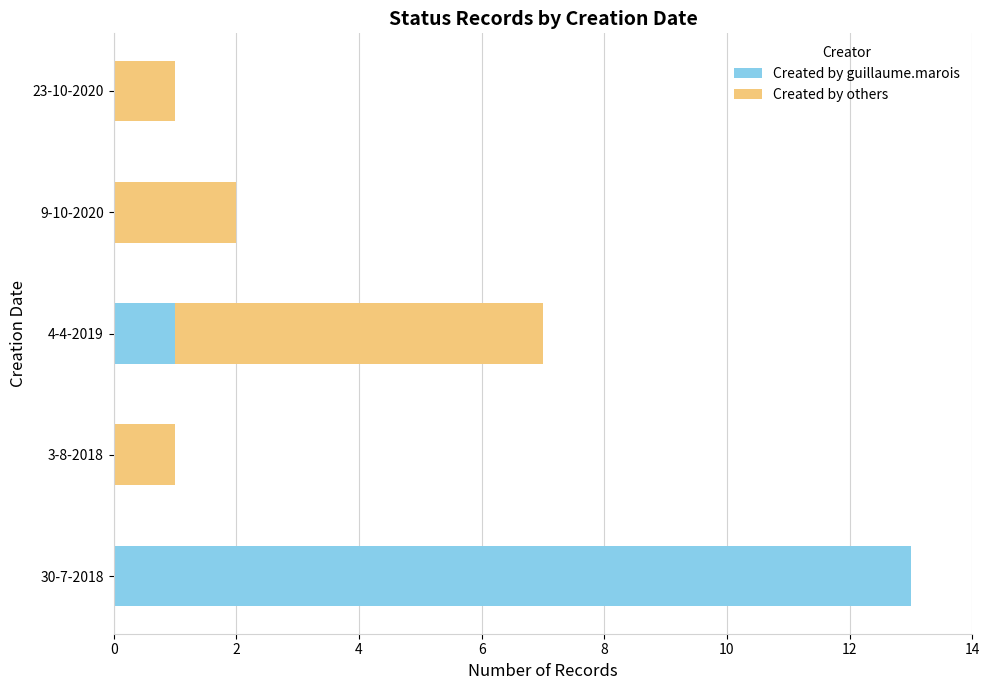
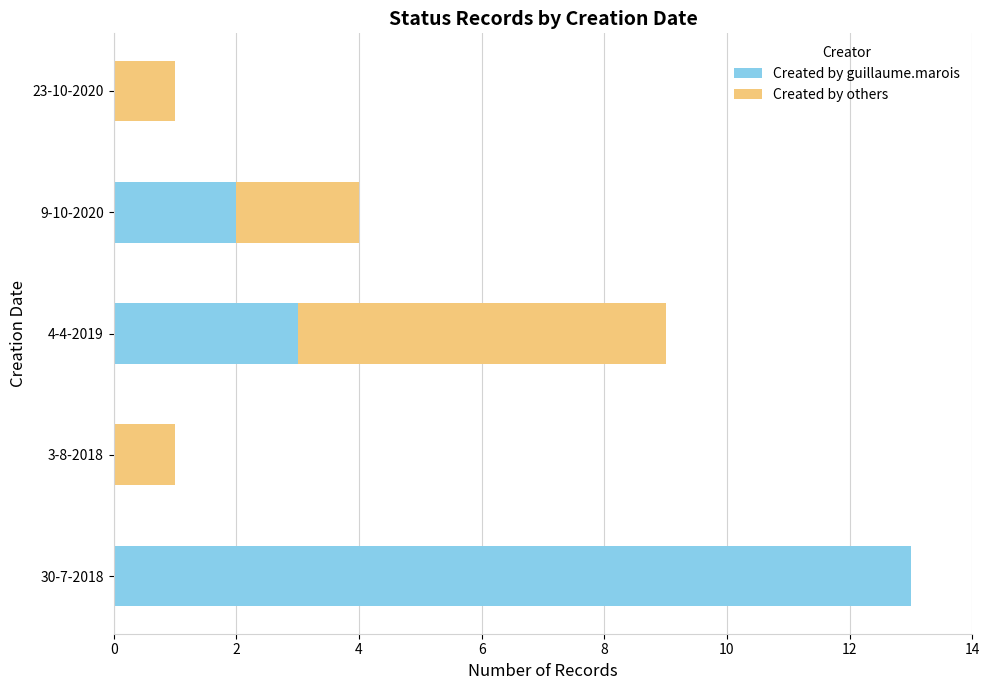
  {
    "Created by guillaume.marois": {
      "23-10-2020": 0,
-     "9-10-2020": 0,
-     "4-4-2019": 1,
+     "9-10-2020": 2,
+     "4-4-2019": 3,
      "3-8-2018": 0,
      "30-7-2018": 13
    }
  }
